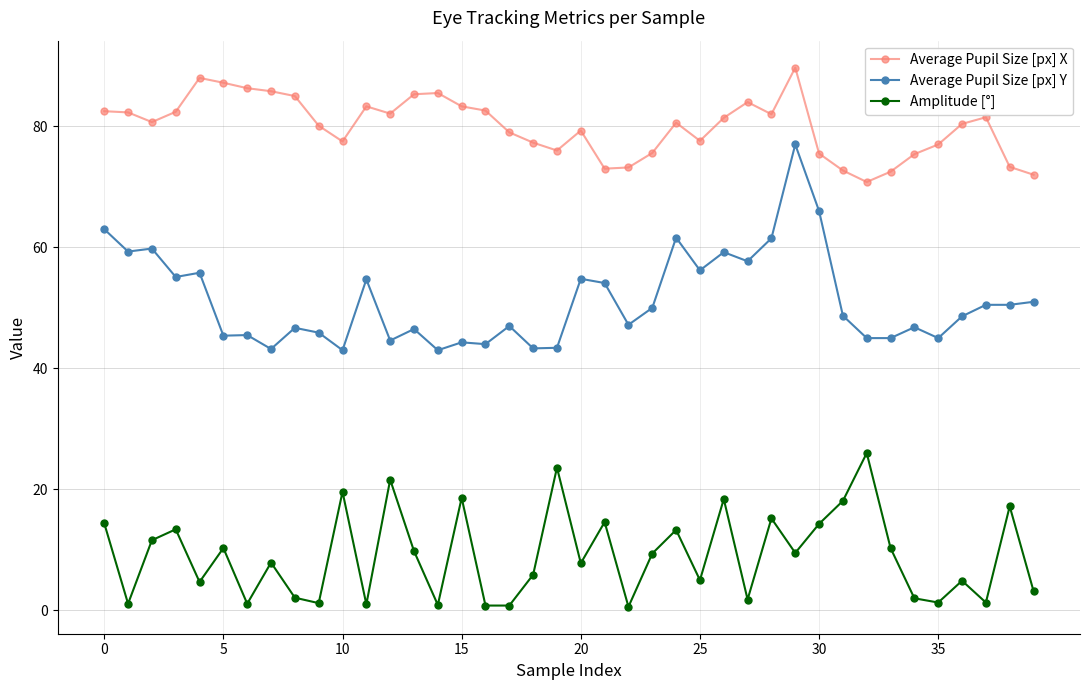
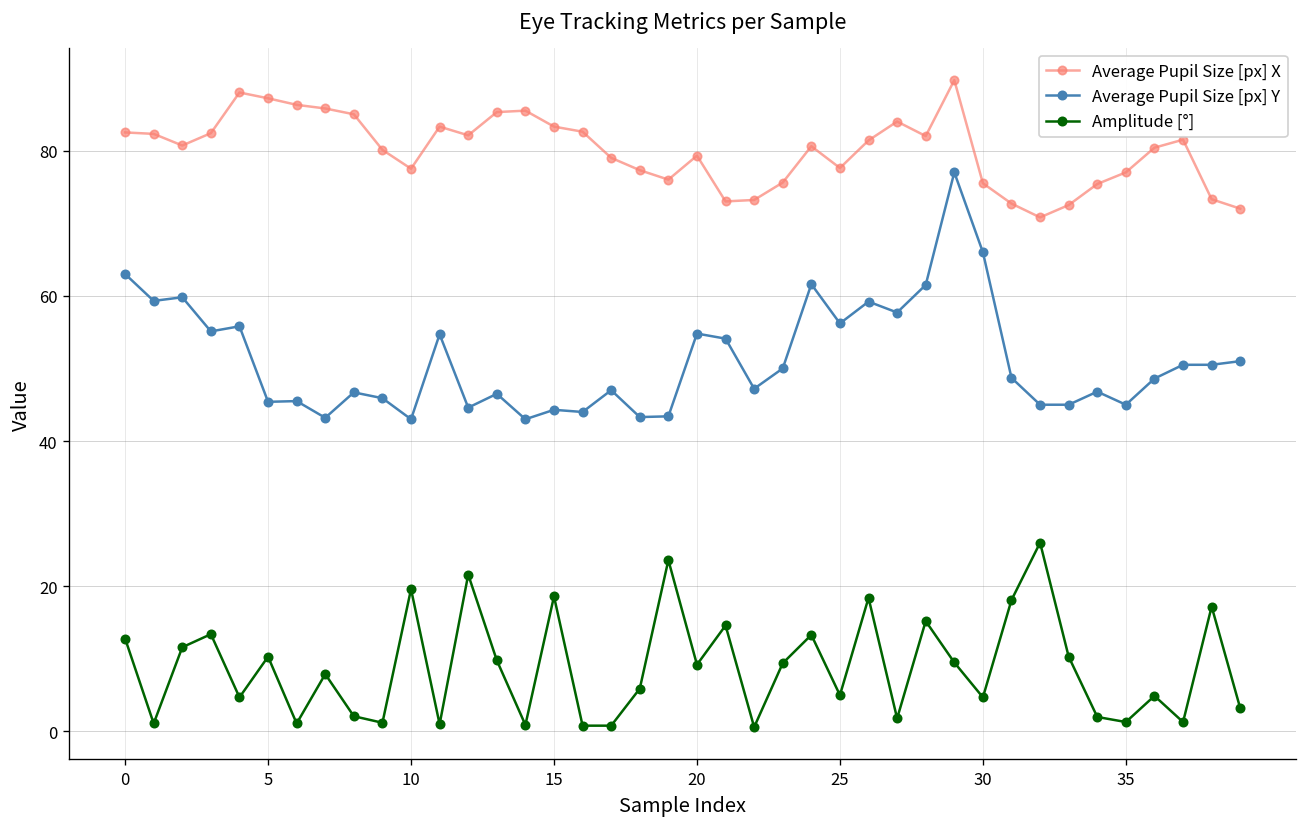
  {
    "Average Pupil Size [px] X": {
      "0": 83,
      "5": 87,
      "10": 78,
      "15": 83,
      "20": 79,
      "25": 78,
      "30": 76,
      "35": 77
    },
    "Average Pupil Size [px] Y": {
      "0": 63,
      "5": 45,
      "10": 43,
      "15": 44,
      "20": 55,
      "25": 56,
      "30": 66,
      "35": 45
    },
    "Amplitude [°]": {
-     "0": 14,
+     "0": 13,
      "5": 10,
      "10": 20,
      "15": 19,
-     "20": 8,
+     "20": 9,
      "25": 5,
-     "30": 14,
+     "30": 5,
      "35": 1
    }
  }
